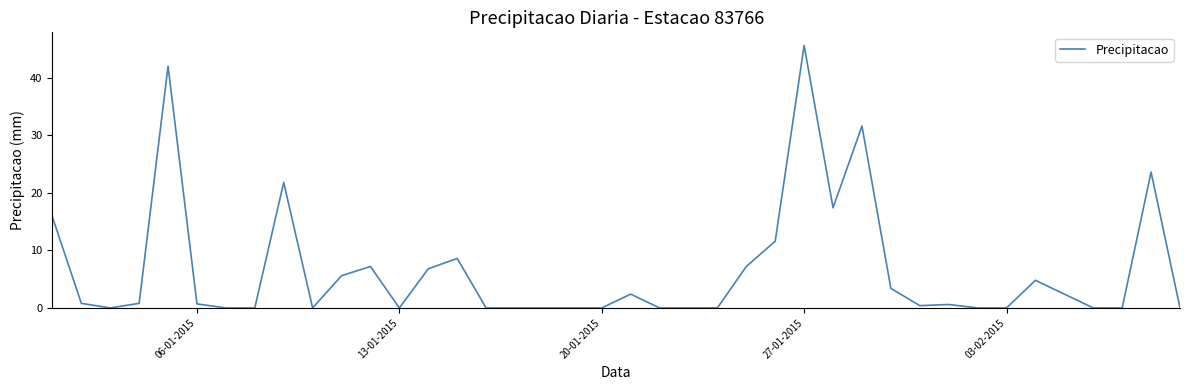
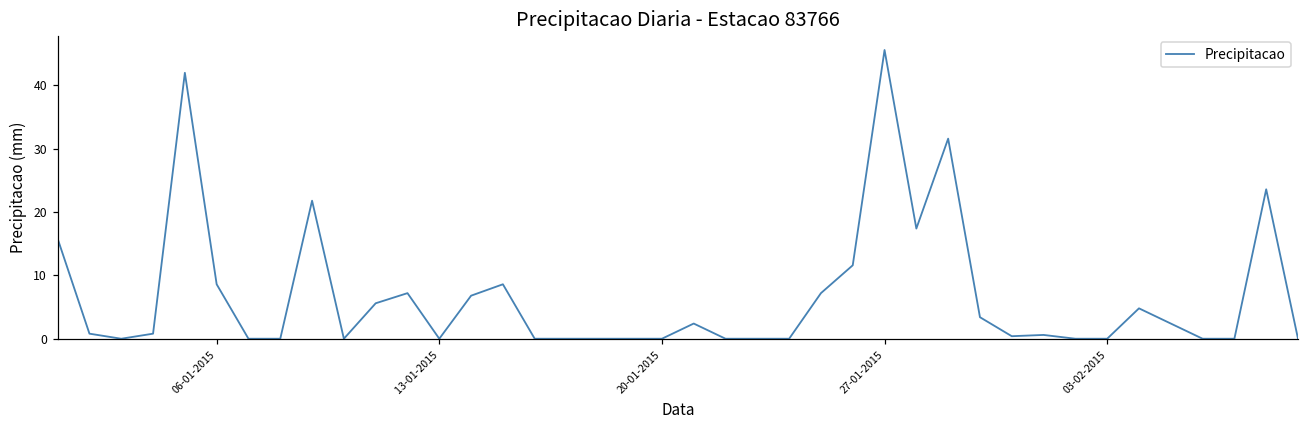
  {
-   "06-01-2015": 1,
+   "06-01-2015": 9,
    "13-01-2015": 0,
    "20-01-2015": 0,
    "27-01-2015": 46,
    "03-02-2015": 0
  }
